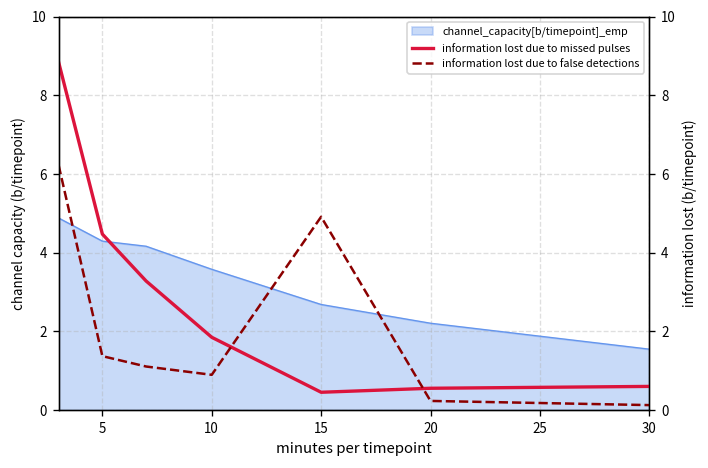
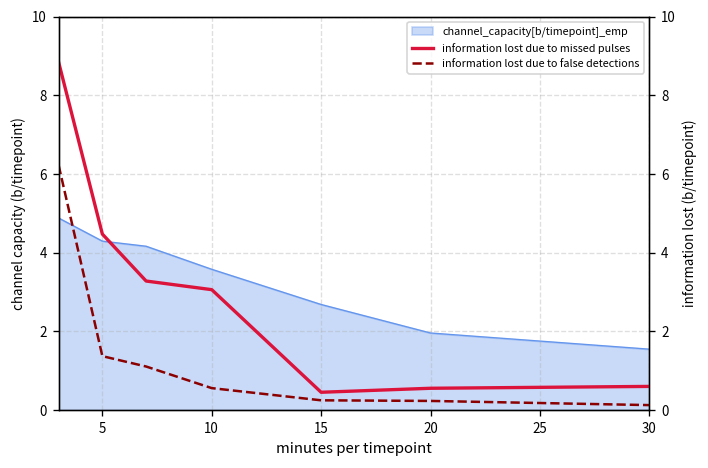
  {
    "channel_capacity[b/timepoint]_emp": {
      "5": 4.3,
      "10": 3.6,
      "15": 2.7,
-     "20": 2.2,
+     "20": 2.0,
      "30": 1.5
    },
    "information lost due to missed pulses": {
      "5": 4.5,
-     "10": 1.9,
+     "10": 3.1,
      "15": 0.5,
      "20": 0.6,
      "30": 0.6
    },
    "information lost due to false detections": {
      "5": 1.4,
-     "10": 0.9,
-     "15": 4.9,
+     "10": 0.6,
+     "15": 0.2,
      "20": 0.2,
      "30": 0.1
    }
  }
